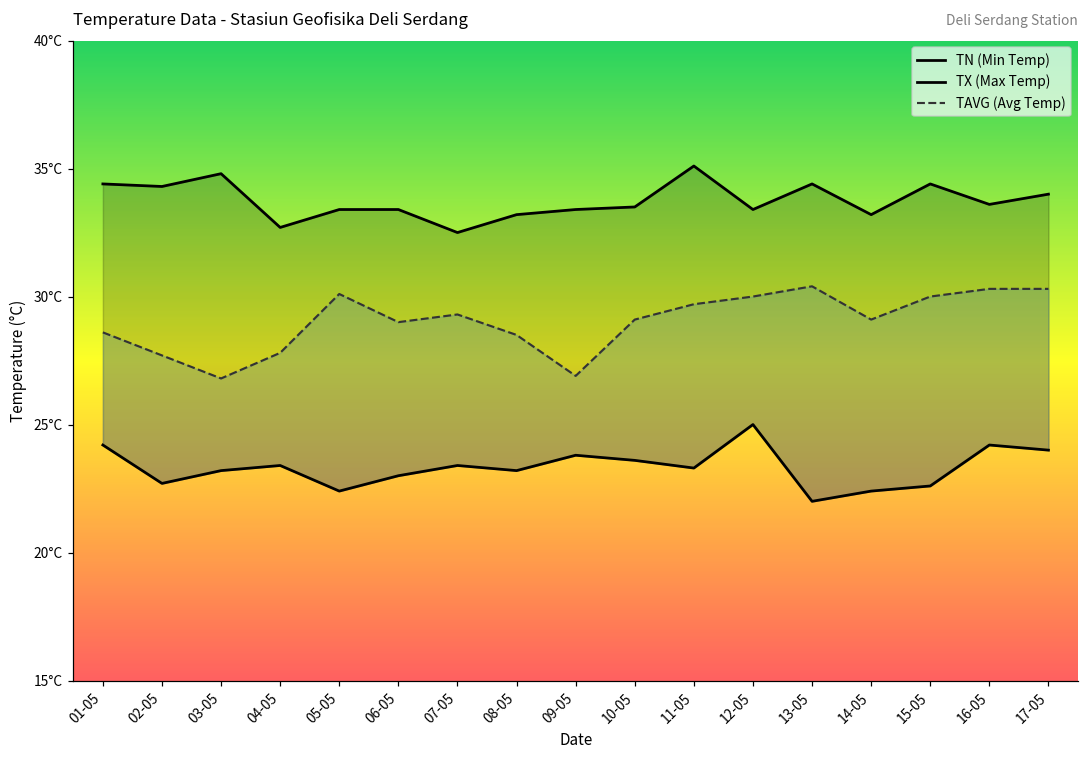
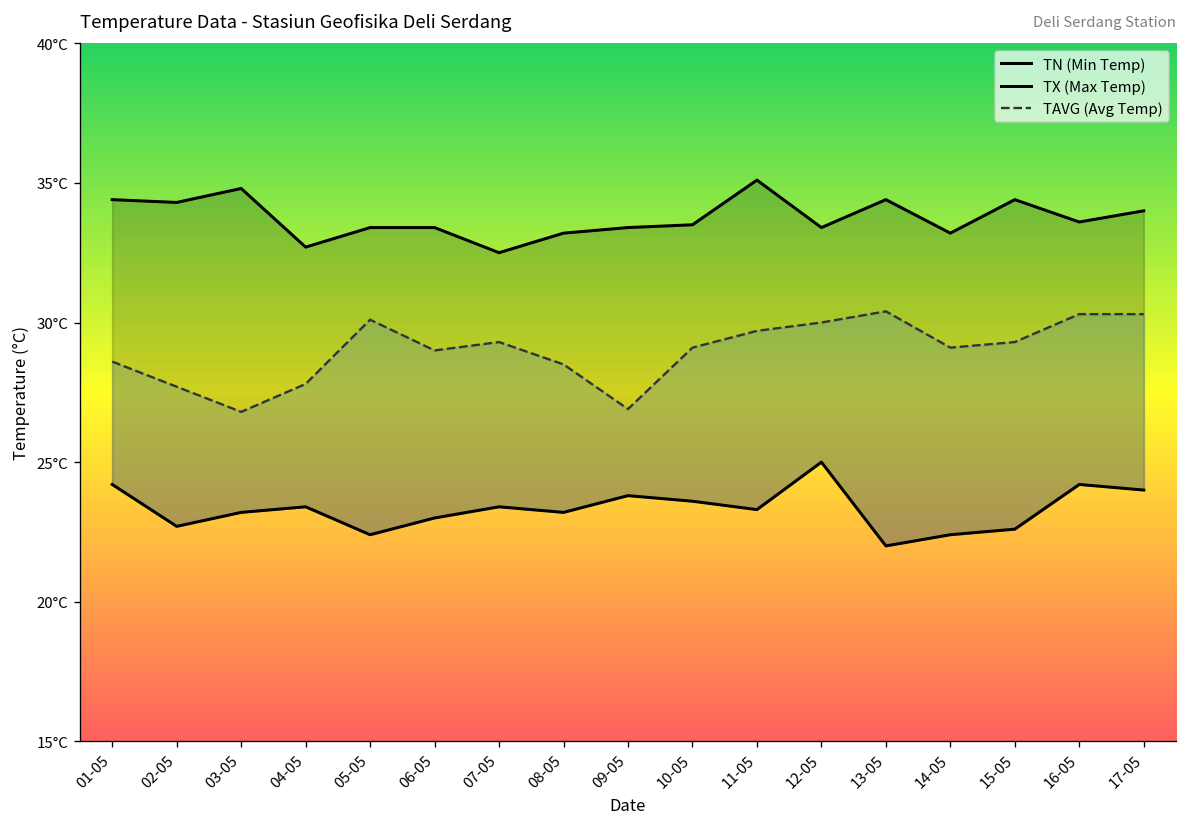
  {
    "TAVG (Avg Temp)": {
      "01-05": "28.6°C",
      "02-05": "27.7°C",
      "03-05": "26.8°C",
      "04-05": "27.8°C",
      "05-05": "30.1°C",
      "06-05": "29.0°C",
      "07-05": "29.3°C",
      "08-05": "28.5°C",
      "09-05": "26.9°C",
      "10-05": "29.1°C",
      "11-05": "29.7°C",
      "12-05": "30.0°C",
      "13-05": "30.4°C",
      "14-05": "29.1°C",
-     "15-05": "30.0°C",
+     "15-05": "29.3°C",
      "16-05": "30.3°C",
      "17-05": "30.3°C"
    }
  }
